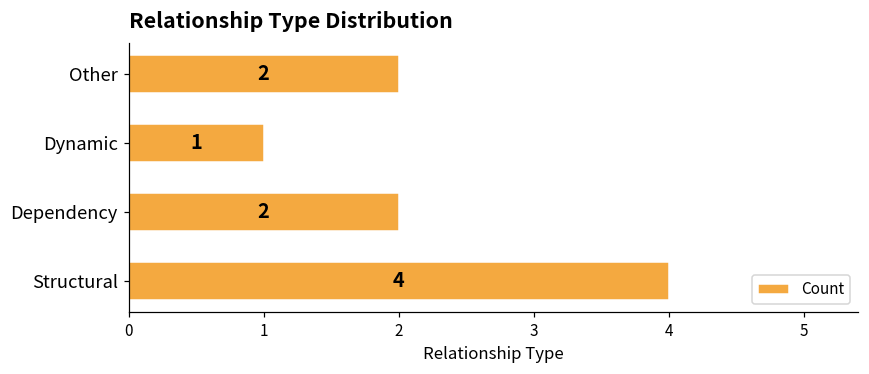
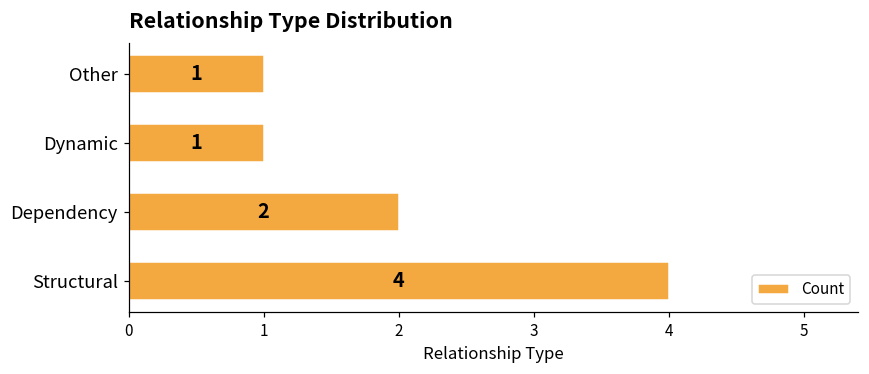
  {
-   "Other": 2,
+   "Other": 1,
    "Dynamic": 1,
    "Dependency": 2,
    "Structural": 4
  }
